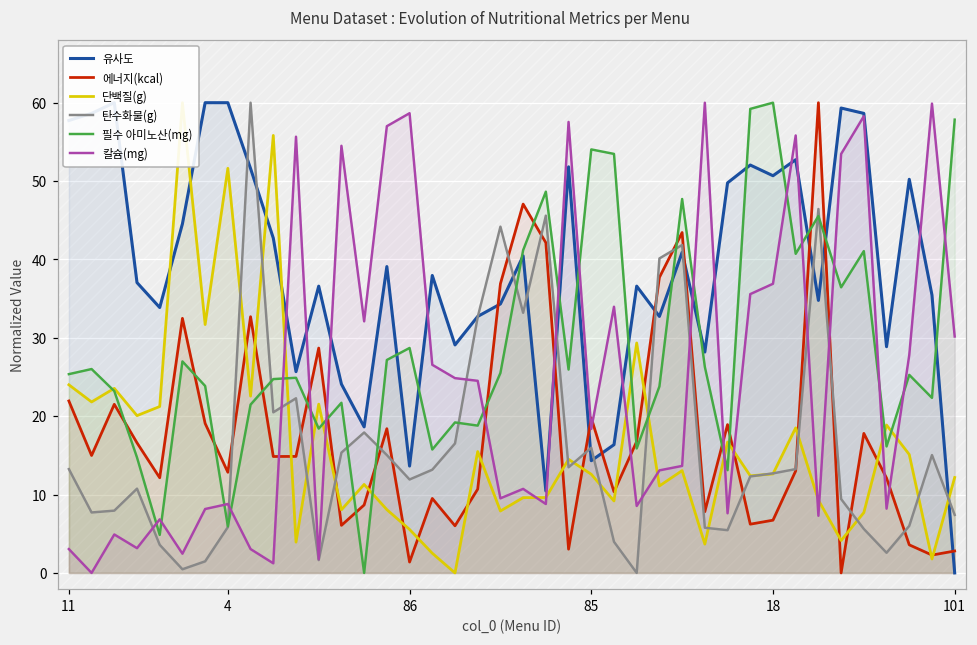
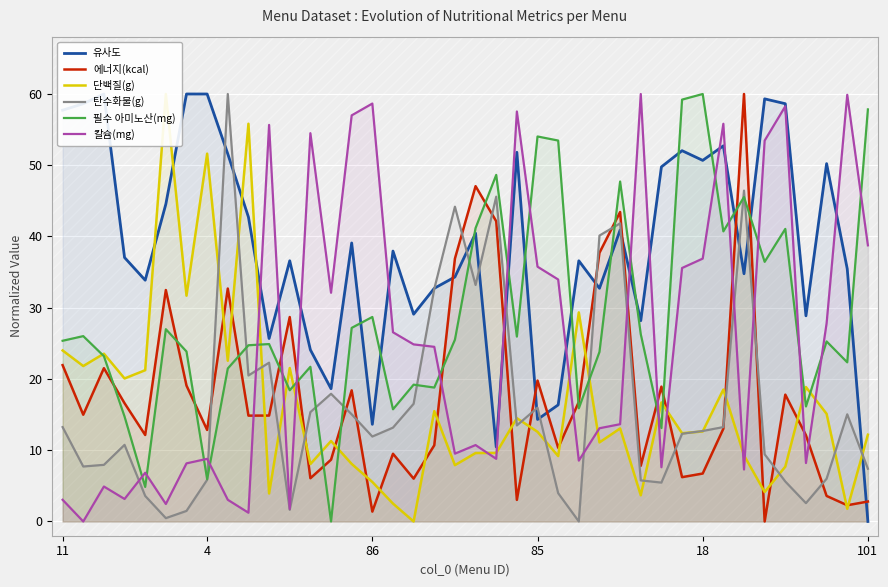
  {
    "유사도": {
      "86": 14,
      "85": 14,
      "101": 0
    },
    "에너지(kcal)": {
      "86": 1,
      "85": 20,
      "101": 3
    },
    "단백질(g)": {
      "86": 6,
      "85": 13,
      "101": 12
    },
    "탄수화물(g)": {
      "86": 12,
      "85": 16,
      "101": 7
    },
    "필수 아미노산(mg)": {
      "86": 29,
      "85": 54,
      "101": 58
    },
    "칼슘(mg)": {
      "86": 59,
-     "85": 18,
-     "101": 30
+     "85": 36,
+     "101": 39
    }
  }
